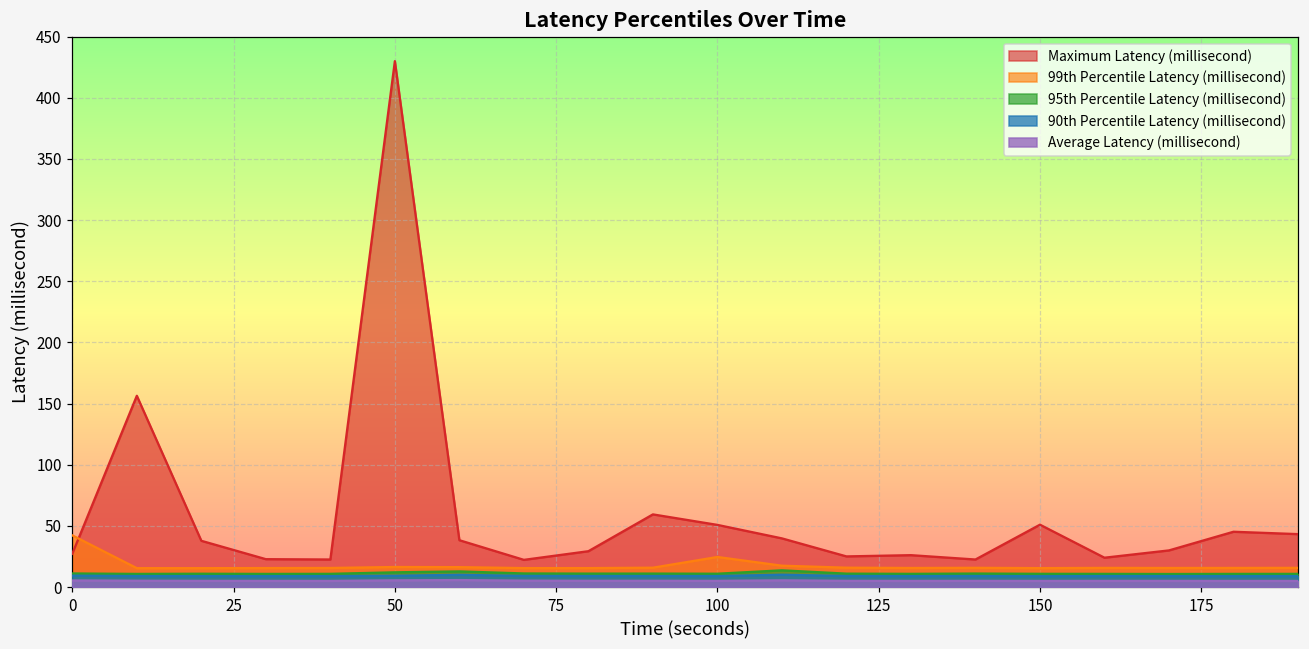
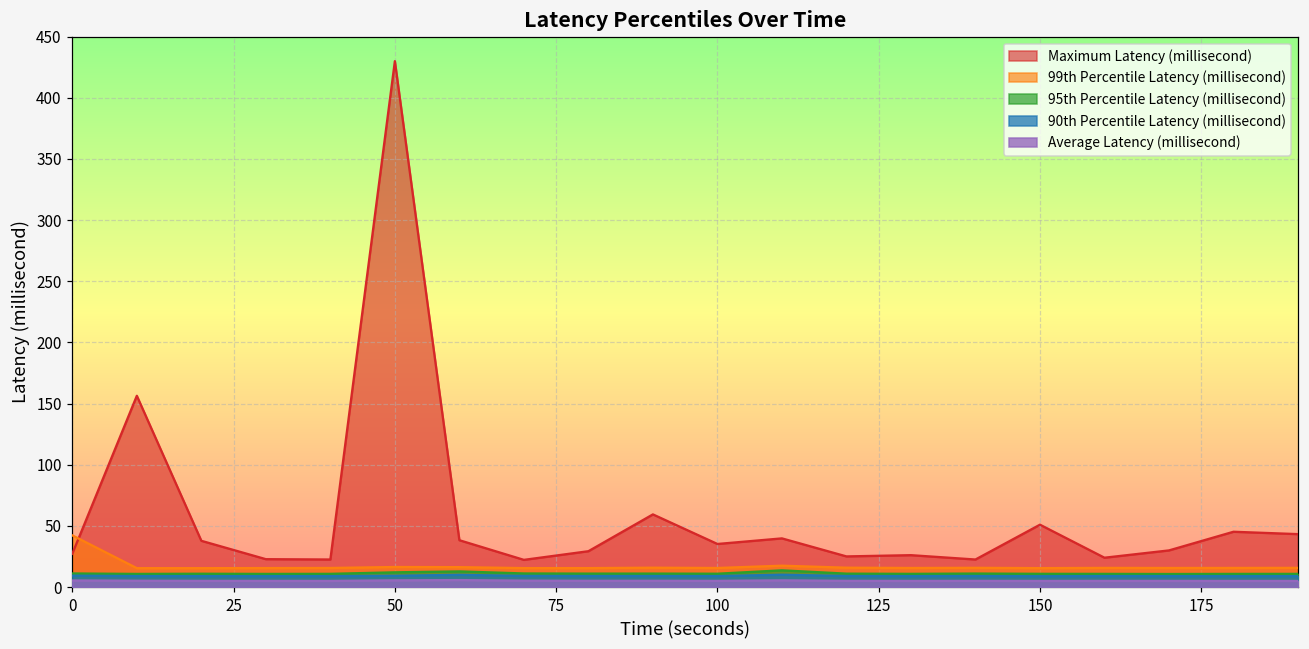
  {
    "Maximum Latency (millisecond)": {
      "0": 27,
      "50": 430,
-     "100": 51,
+     "100": 35,
      "150": 51
    },
    "99th Percentile Latency (millisecond)": {
      "0": 42,
      "50": 16,
-     "100": 25,
+     "100": 16,
      "150": 16
    },
    "95th Percentile Latency (millisecond)": {
      "50": 12
    },
    "90th Percentile Latency (millisecond)": {
      "50": 9
    },
    "Average Latency (millisecond)": {
      "0": 5,
      "50": 6,
      "100": 5,
      "150": 5
    }
  }
